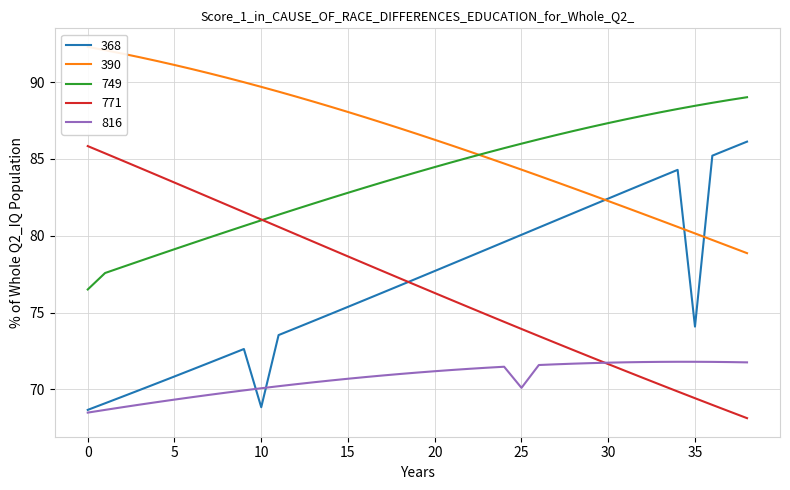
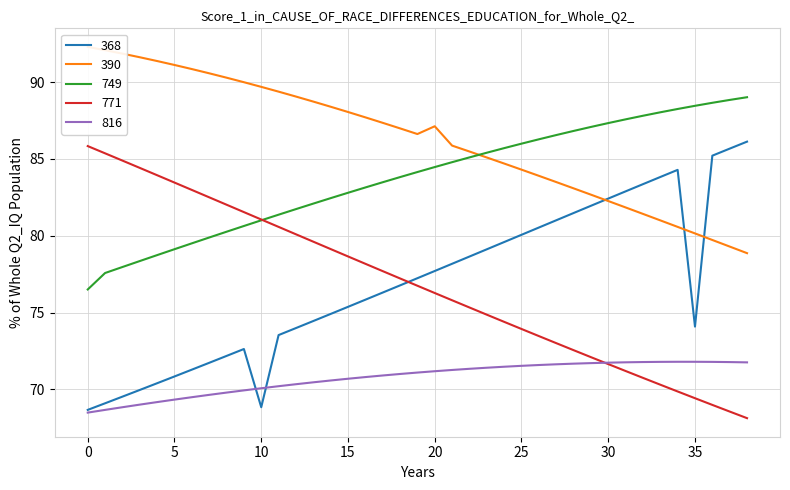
  {
    "368": {
      "0": 68.7,
      "5": 70.8,
      "10": 68.8,
      "15": 75.4,
      "20": 77.7,
      "25": 80.1,
      "35": 74.1
    },
    "390": {
      "5": 91.1,
      "10": 89.7,
      "15": 88.1,
-     "20": 86.3,
+     "20": 87.1,
      "25": 84.3,
      "35": 80.2
    },
    "749": {
      "0": 76.5,
      "5": 79.1,
      "15": 82.8,
      "20": 84.5,
      "25": 86.0,
      "30": 87.3,
      "35": 88.5
    },
    "771": {
      "0": 85.8,
      "5": 83.5,
      "15": 78.7,
      "20": 76.3,
      "25": 73.9,
      "35": 69.4
    },
    "816": {
      "0": 68.5,
      "5": 69.3,
      "10": 70.1,
      "15": 70.7,
      "20": 71.2,
-     "25": 70.1,
+     "25": 71.5,
      "35": 71.8
    }
  }
